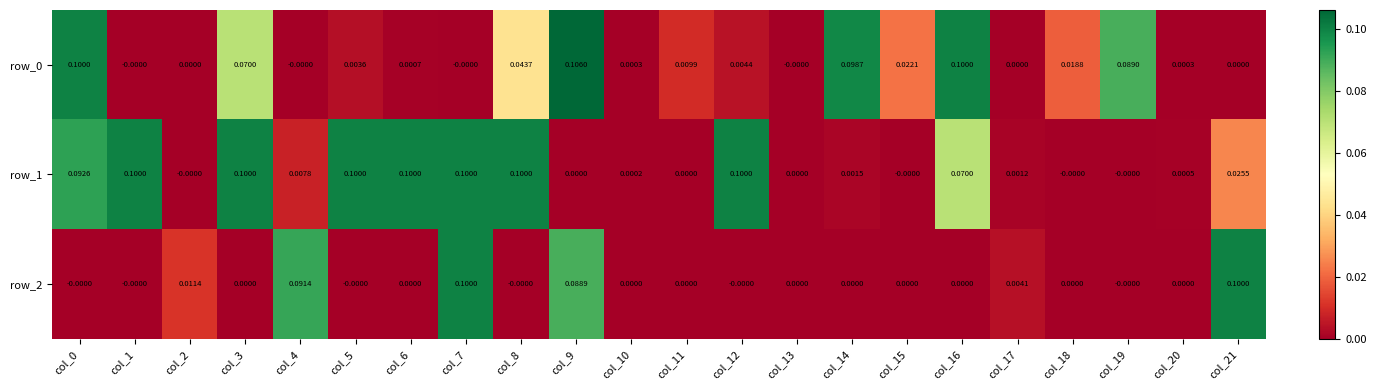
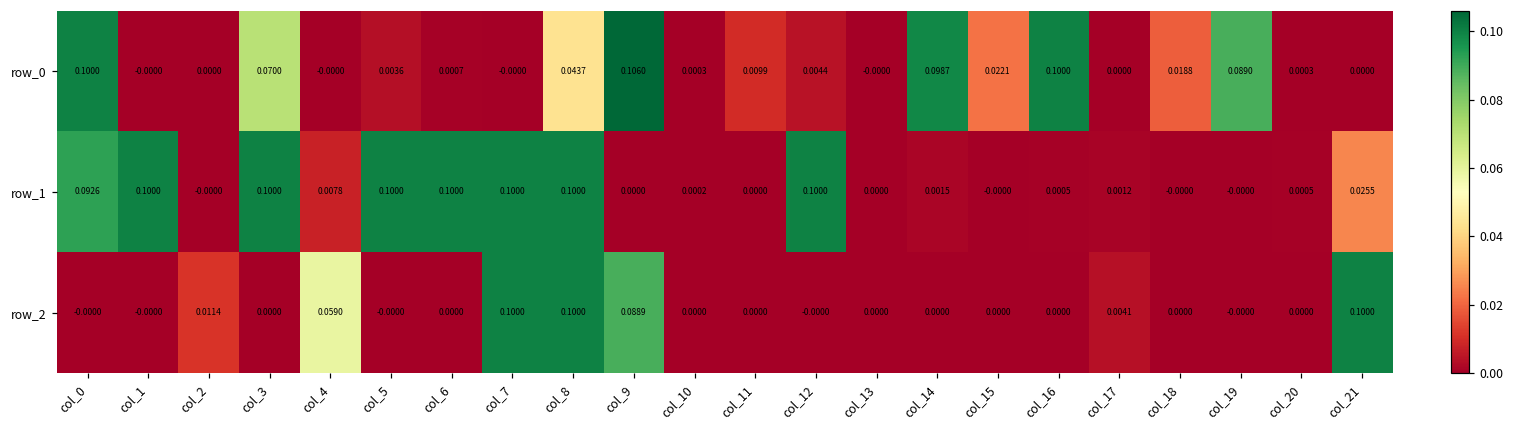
  {
    "row_0": {
      "col_0": 0.1000,
      "col_1": -0.0000,
      "col_2": 0.0000,
      "col_3": 0.0700,
      "col_4": -0.0000,
      "col_5": 0.0036,
      "col_6": 0.0007,
      "col_7": -0.0000,
      "col_8": 0.0437,
      "col_9": 0.1060,
      "col_10": 0.0003,
      "col_11": 0.0099,
      "col_12": 0.0044,
      "col_13": -0.0000,
      "col_14": 0.0987,
      "col_15": 0.0221,
      "col_16": 0.1000,
      "col_17": 0.0000,
      "col_18": 0.0188,
      "col_19": 0.0890,
      "col_20": 0.0003,
      "col_21": 0.0000
    },
    "row_1": {
      "col_0": 0.0926,
      "col_1": 0.1000,
      "col_2": -0.0000,
      "col_3": 0.1000,
      "col_4": 0.0078,
      "col_5": 0.1000,
      "col_6": 0.1000,
      "col_7": 0.1000,
      "col_8": 0.1000,
      "col_9": 0.0000,
      "col_10": 0.0002,
      "col_11": 0.0000,
      "col_12": 0.1000,
      "col_13": 0.0000,
      "col_14": 0.0015,
      "col_15": -0.0000,
-     "col_16": 0.0700,
+     "col_16": 0.0005,
      "col_17": 0.0012,
      "col_18": -0.0000,
      "col_19": -0.0000,
      "col_20": 0.0005,
      "col_21": 0.0255
    },
    "row_2": {
      "col_0": -0.0000,
      "col_1": -0.0000,
      "col_2": 0.0114,
      "col_3": 0.0000,
-     "col_4": 0.0914,
+     "col_4": 0.0590,
      "col_5": -0.0000,
      "col_6": 0.0000,
      "col_7": 0.1000,
-     "col_8": -0.0000,
+     "col_8": 0.1000,
      "col_9": 0.0889,
      "col_10": 0.0000,
      "col_11": 0.0000,
      "col_12": -0.0000,
      "col_13": 0.0000,
      "col_14": 0.0000,
      "col_15": 0.0000,
      "col_16": 0.0000,
      "col_17": 0.0041,
      "col_18": 0.0000,
      "col_19": -0.0000,
      "col_20": 0.0000,
      "col_21": 0.1000
    }
  }
